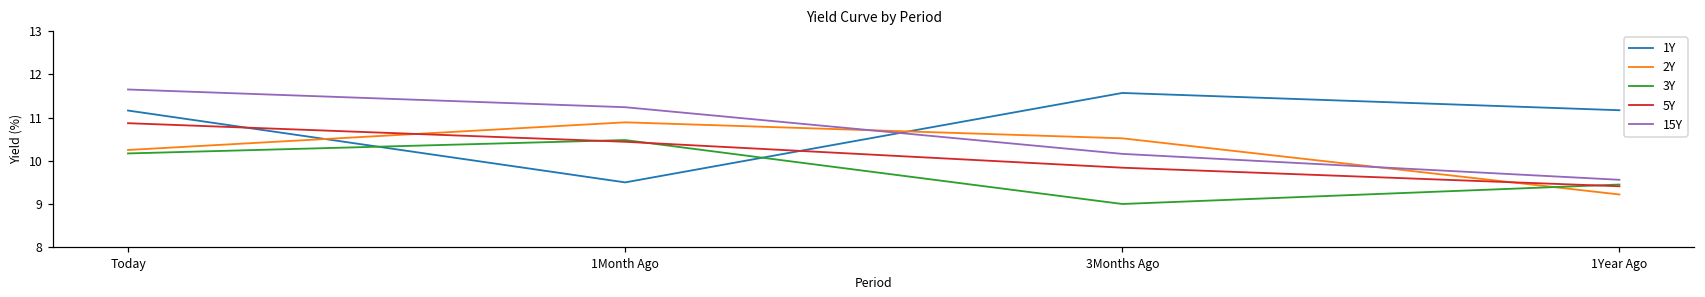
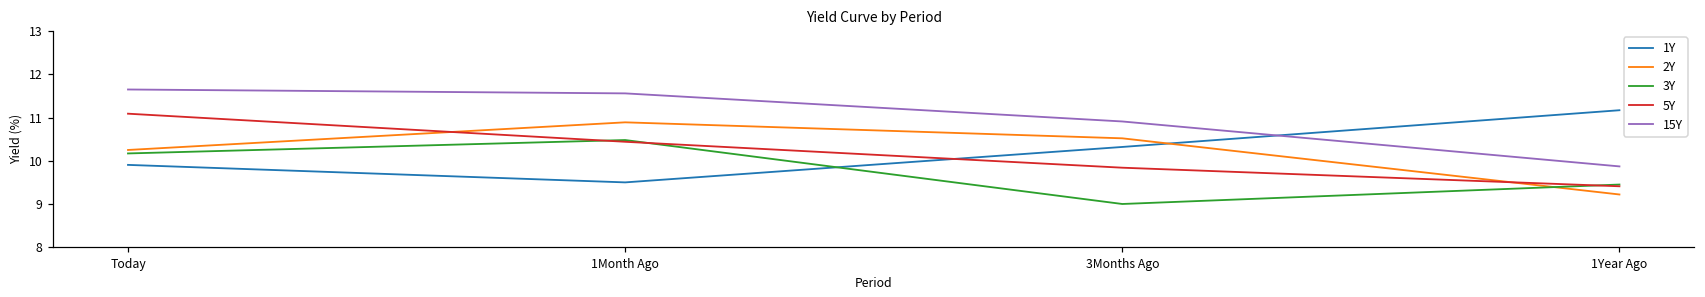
  {
    "1Y": {
-     "Today": 11.2,
+     "Today": 9.9,
      "1Month Ago": 9.5,
-     "3Months Ago": 11.6,
+     "3Months Ago": 10.3,
      "1Year Ago": 11.2
    },
    "2Y": {
      "Today": 10.3,
      "1Month Ago": 10.9,
      "3Months Ago": 10.5,
      "1Year Ago": 9.2
    },
    "3Y": {
      "Today": 10.2,
      "3Months Ago": 9.0
    },
    "5Y": {
-     "Today": 10.9,
+     "Today": 11.1,
      "3Months Ago": 9.8
    },
    "15Y": {
      "Today": 11.7,
-     "1Month Ago": 11.2,
-     "3Months Ago": 10.2,
-     "1Year Ago": 9.6
+     "1Month Ago": 11.6,
+     "3Months Ago": 10.9,
+     "1Year Ago": 9.9
    }
  }
